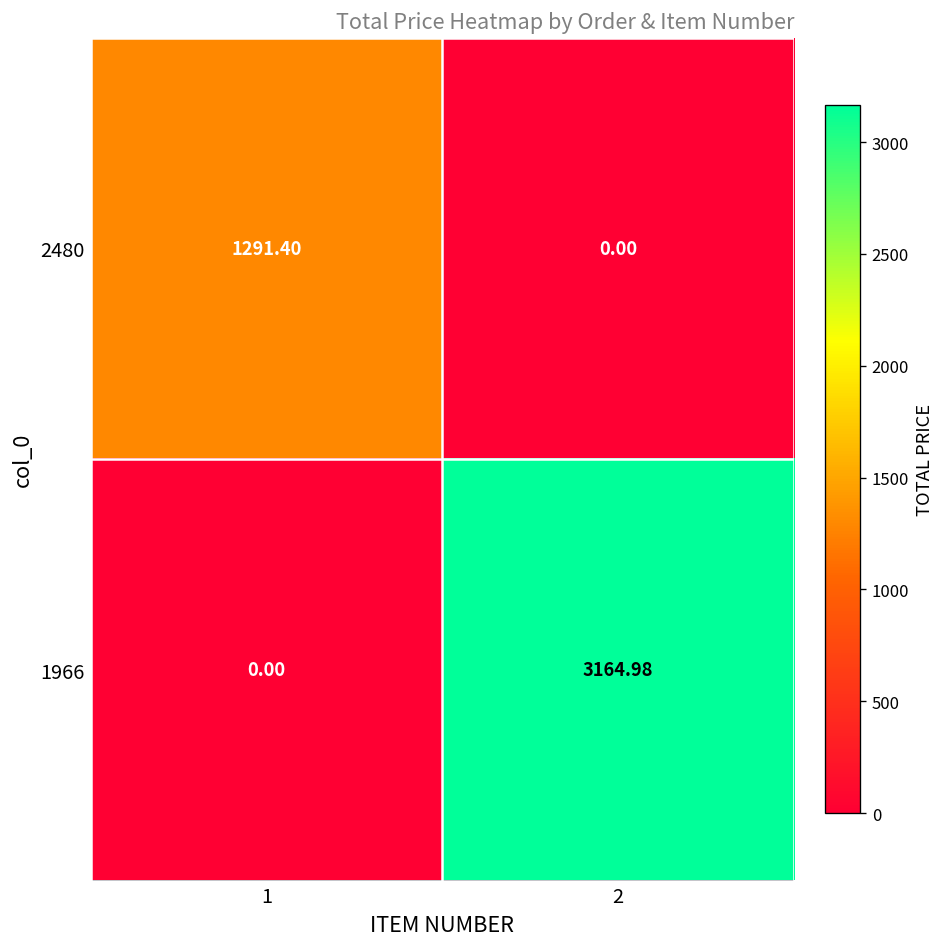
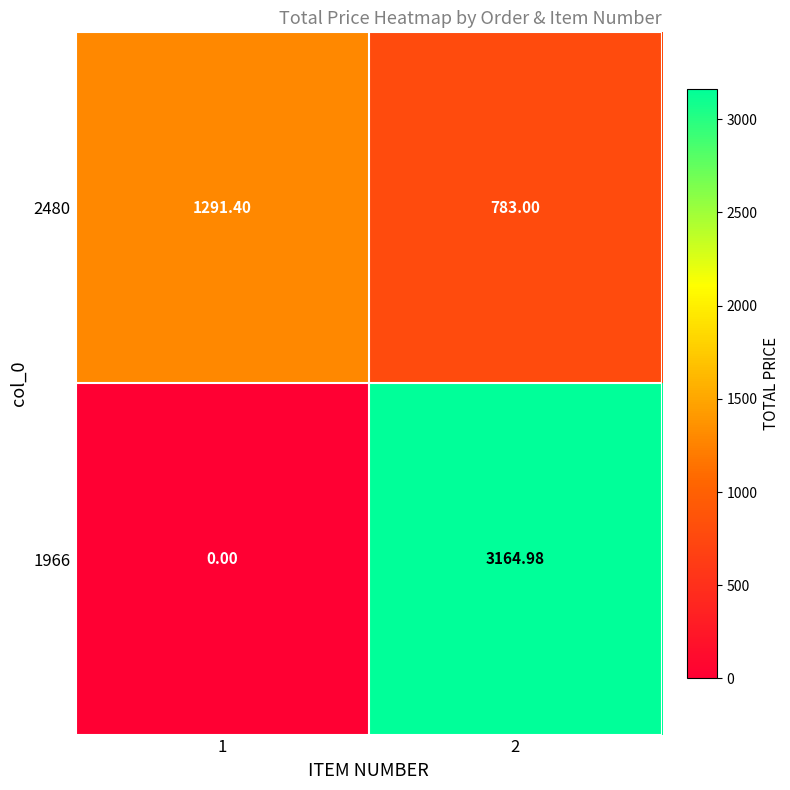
  {
    "2480": {
      "1": 1291.40,
-     "2": 0.00
+     "2": 783.00
    },
    "1966": {
      "1": 0.00,
      "2": 3164.98
    }
  }
